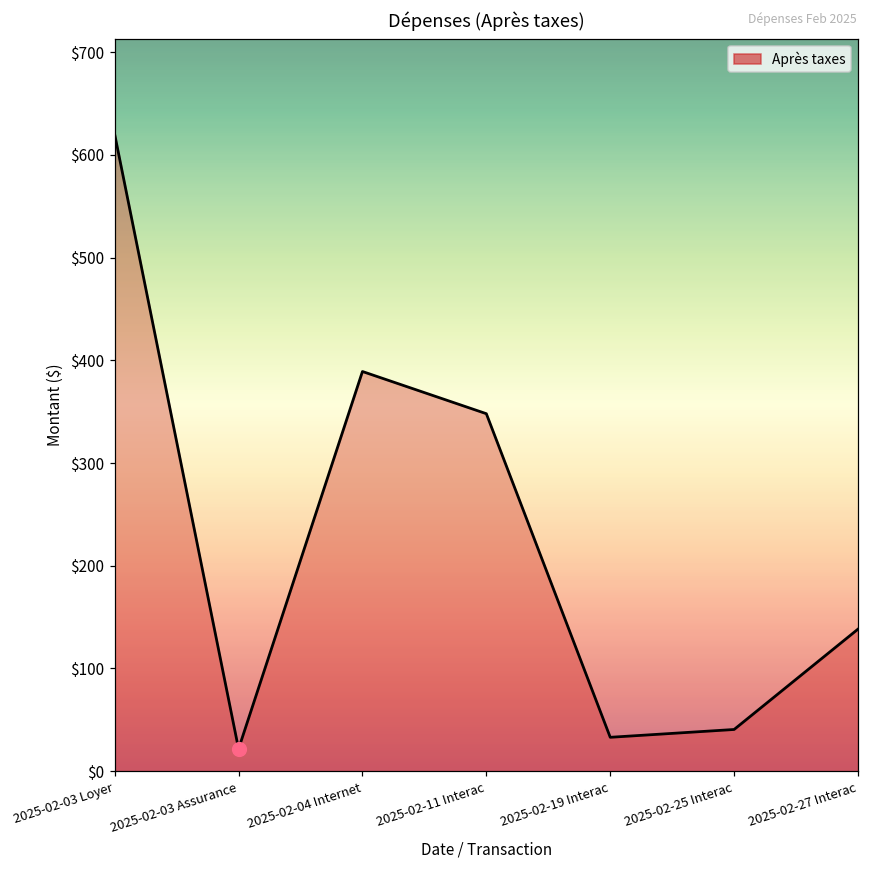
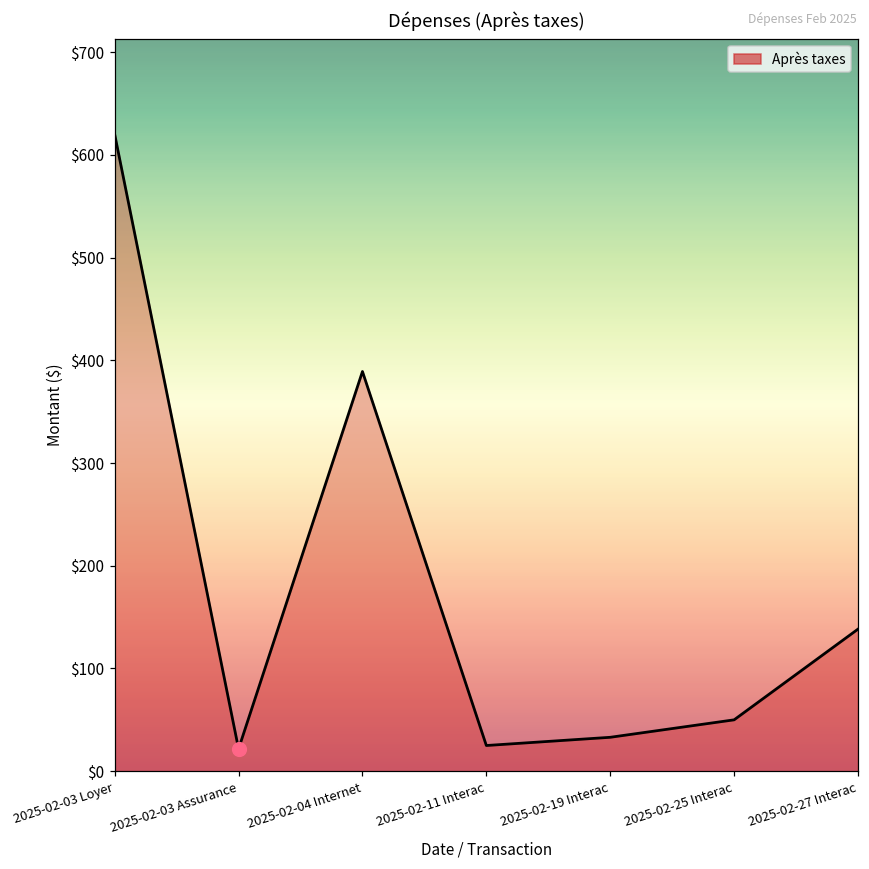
  {
    "Après taxes": {
      "2025-02-03 Loyer": "$620",
      "2025-02-04 Internet": "$390",
-     "2025-02-11 Interac": "$350",
+     "2025-02-11 Interac": "$30",
      "2025-02-19 Interac": "$30",
-     "2025-02-25 Interac": "$40",
+     "2025-02-25 Interac": "$50",
      "2025-02-27 Interac": "$140"
    }
  }
